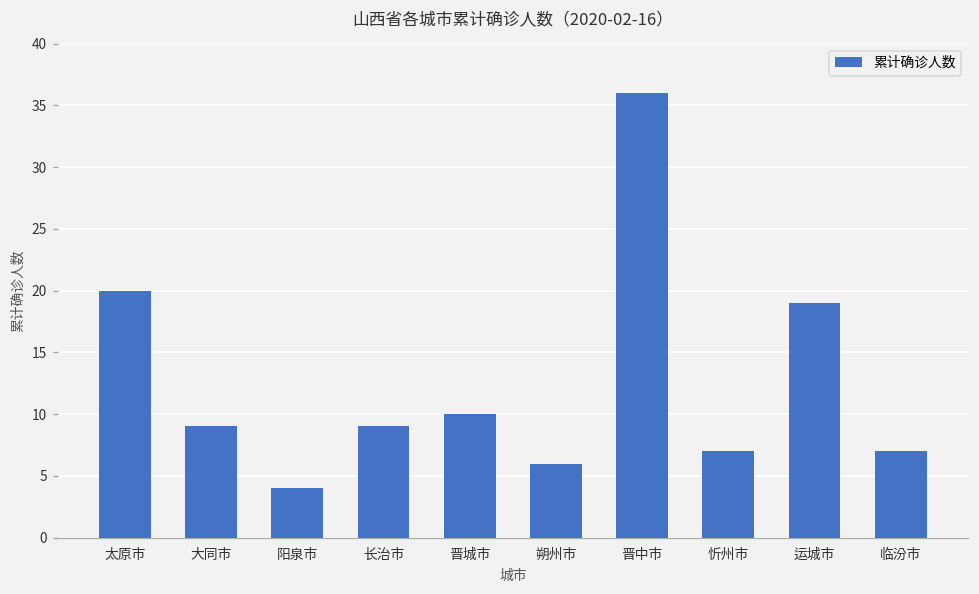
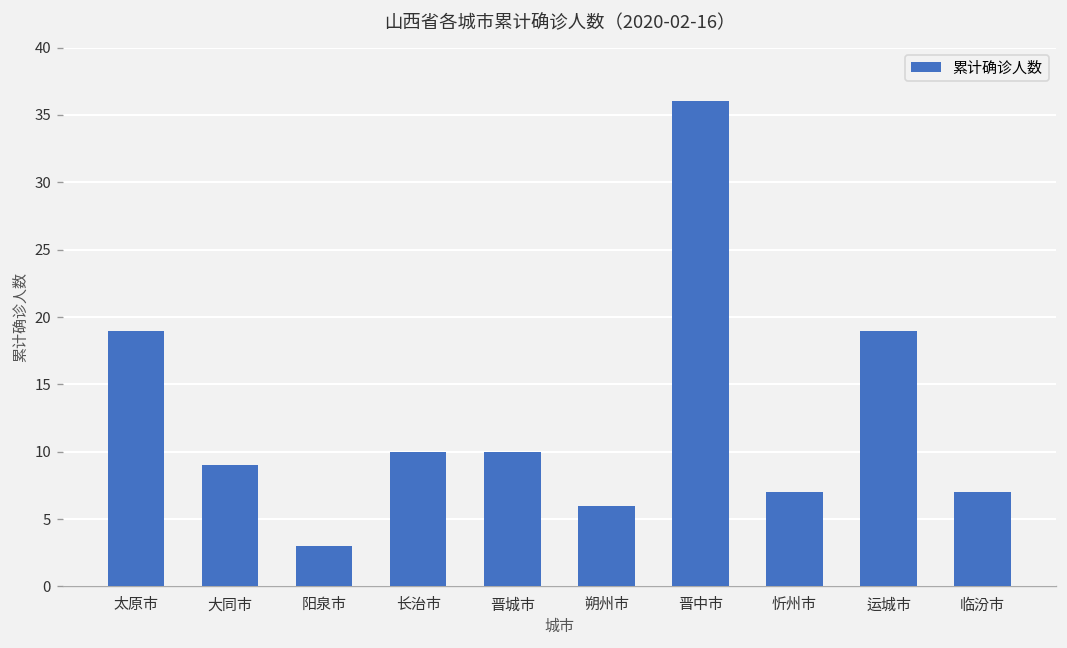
  {
-   "太原市": 20,
+   "太原市": 19,
    "大同市": 9,
-   "阳泉市": 4,
-   "长治市": 9,
+   "阳泉市": 3,
+   "长治市": 10,
    "晋城市": 10,
    "朔州市": 6,
    "晋中市": 36,
    "忻州市": 7,
    "运城市": 19,
    "临汾市": 7
  }
